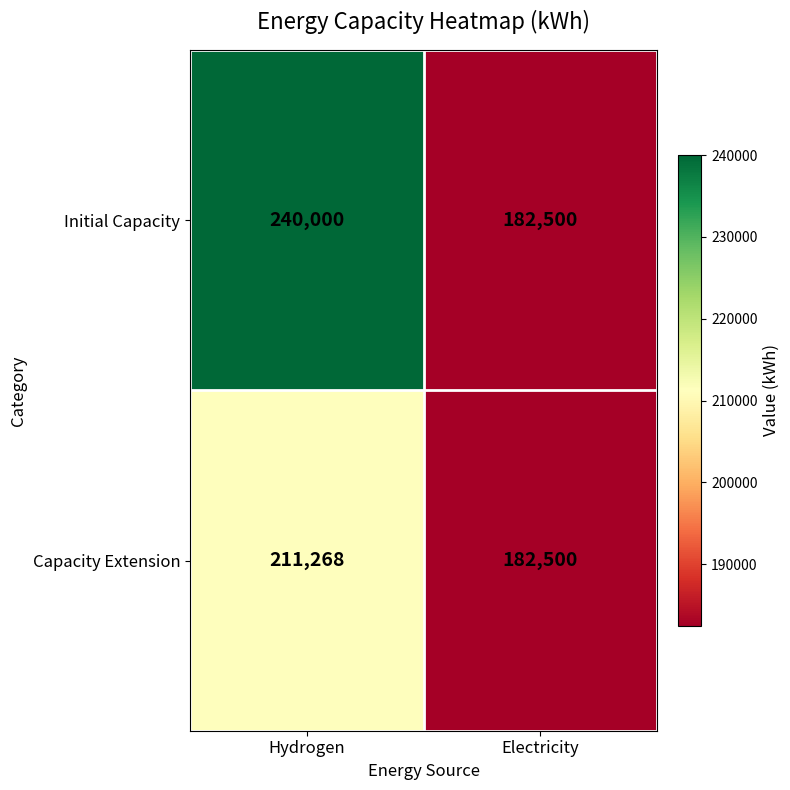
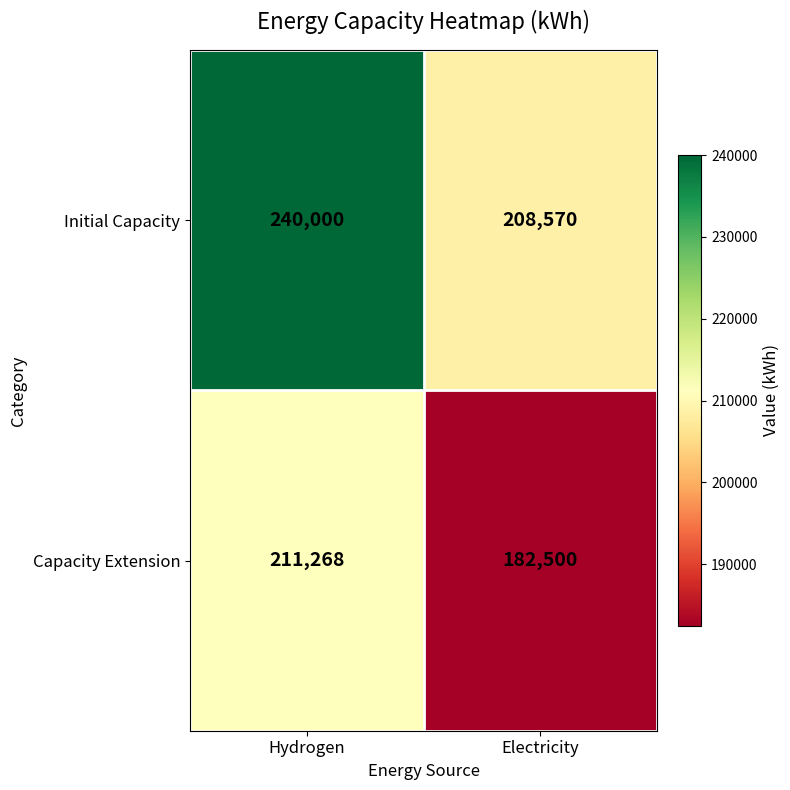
  {
    "Initial Capacity": {
      "Hydrogen": "240,000",
-     "Electricity": "182,500"
+     "Electricity": "208,570"
    },
    "Capacity Extension": {
      "Hydrogen": "211,268",
      "Electricity": "182,500"
    }
  }
